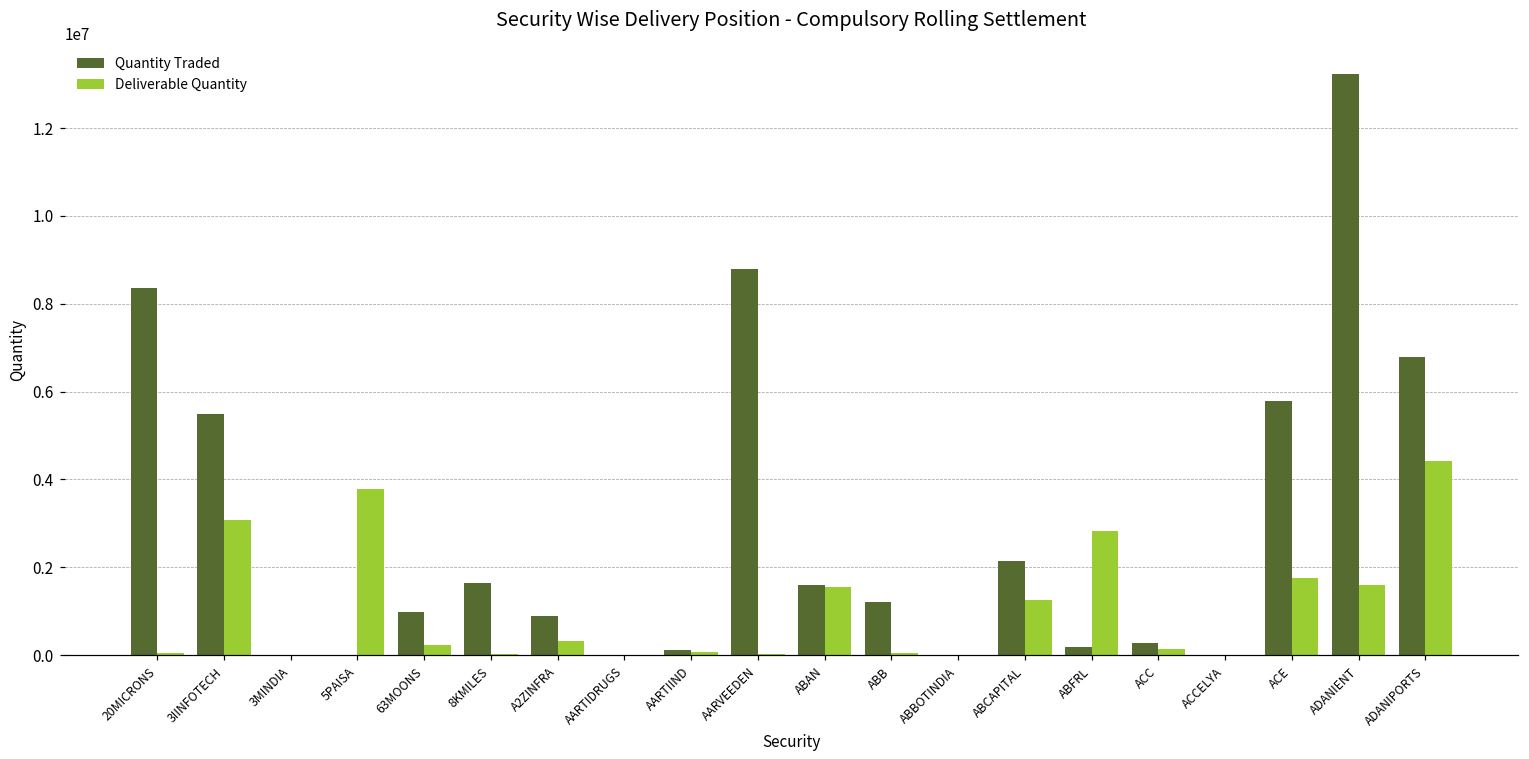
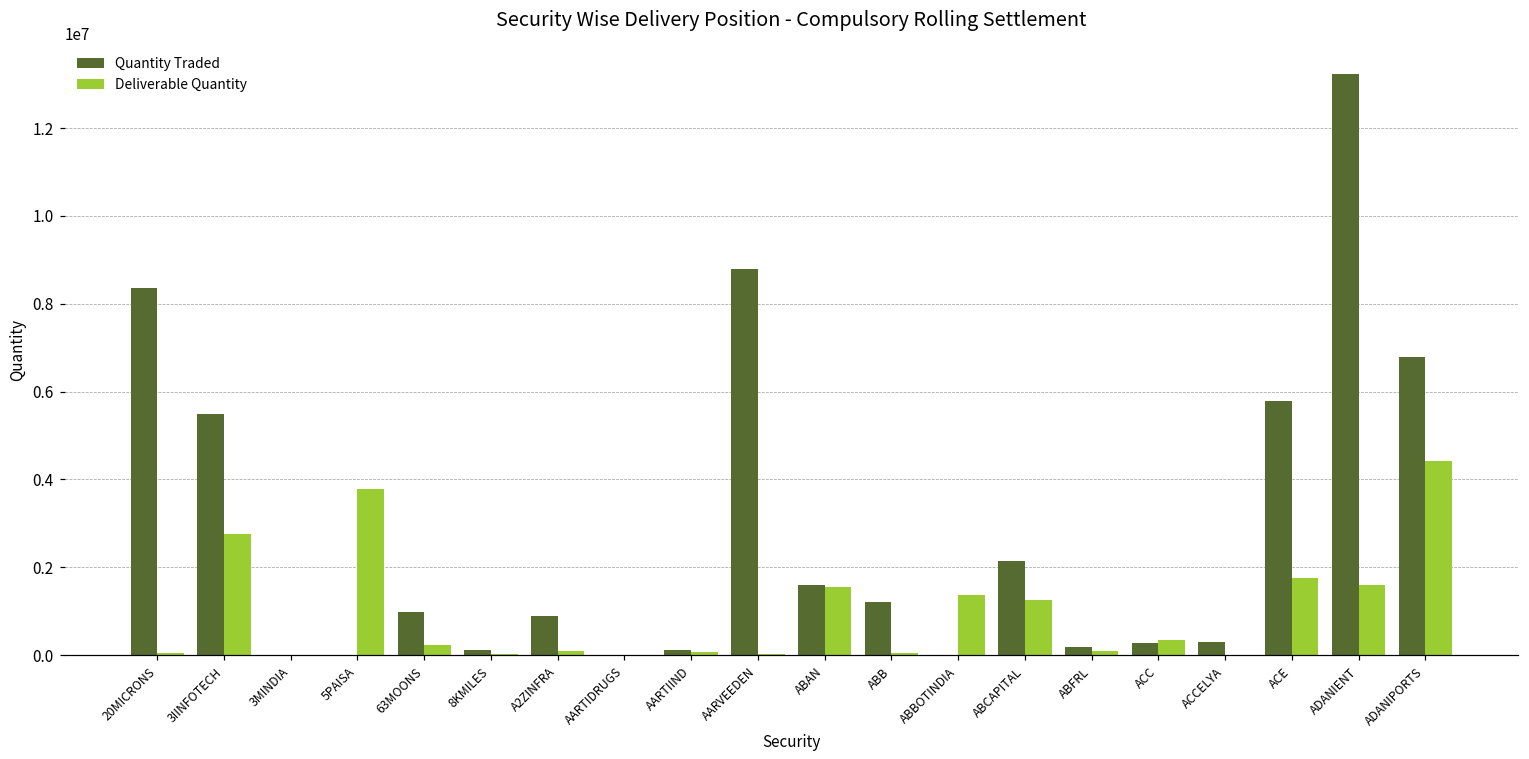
  {
    "Quantity Traded": {
      "20MICRONS": 8400000,
      "3IINFOTECH": 5500000,
      "63MOONS": 1000000,
-     "8KMILES": 1600000,
+     "8KMILES": 100000,
      "A2ZINFRA": 900000,
      "AARTIIND": 100000,
      "AARVEEDEN": 8800000,
      "ABAN": 1600000,
      "ABB": 1200000,
      "ABCAPITAL": 2100000,
      "ABFRL": 200000,
      "ACC": 300000,
-     "ACCELYA": 0,
+     "ACCELYA": 300000,
      "ACE": 5800000,
      "ADANIENT": 13200000,
      "ADANIPORTS": 6800000
    },
    "Deliverable Quantity": {
-     "3IINFOTECH": 3100000,
+     "3IINFOTECH": 2800000,
      "5PAISA": 3800000,
      "63MOONS": 200000,
-     "A2ZINFRA": 300000,
+     "A2ZINFRA": 100000,
      "AARTIIND": 100000,
      "ABAN": 1600000,
-     "ABBOTINDIA": 0,
+     "ABBOTINDIA": 1400000,
      "ABCAPITAL": 1300000,
-     "ABFRL": 2800000,
-     "ACC": 100000,
+     "ABFRL": 100000,
+     "ACC": 300000,
      "ACE": 1800000,
      "ADANIENT": 1600000,
      "ADANIPORTS": 4400000
    }
  }
